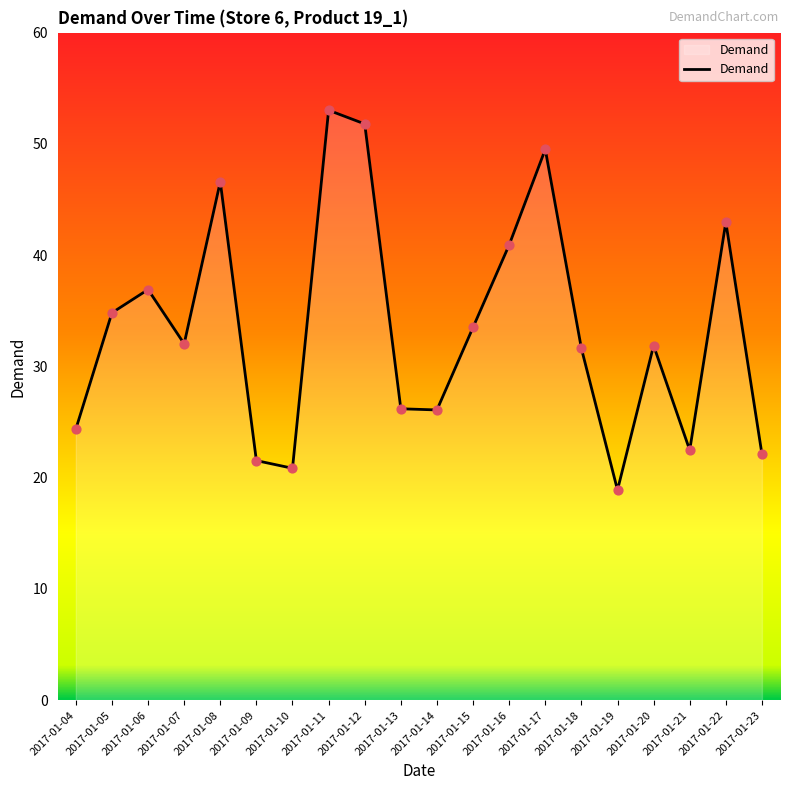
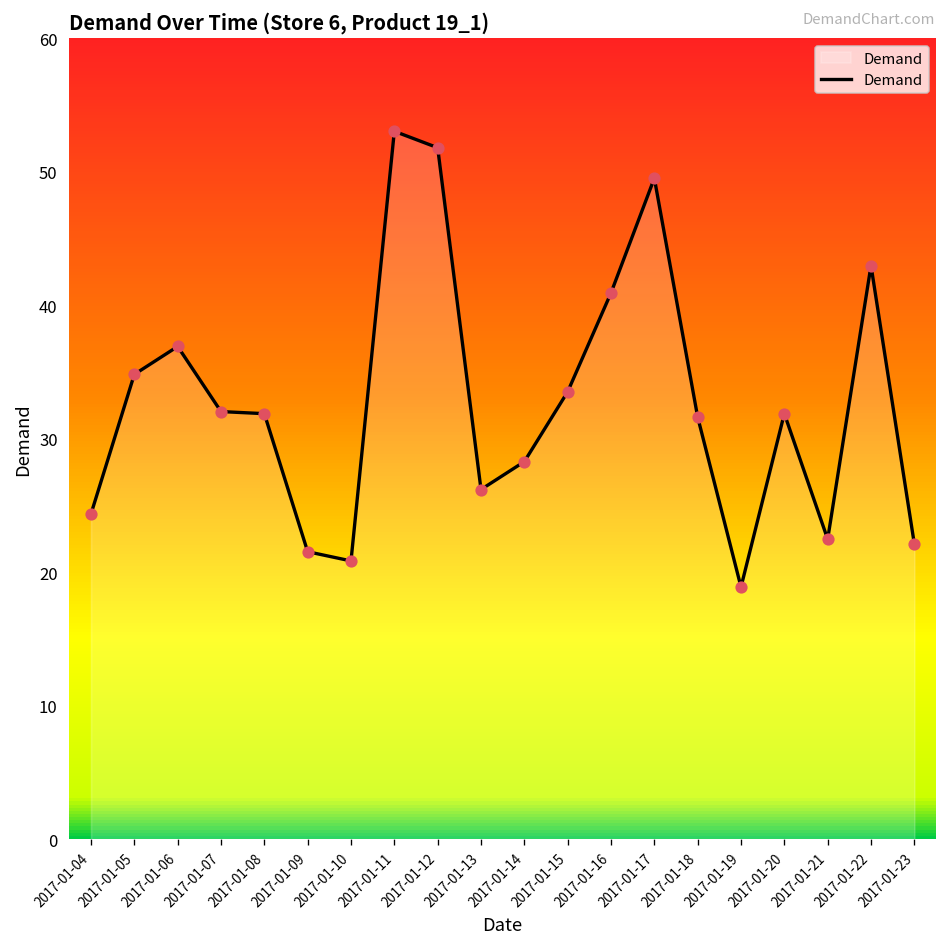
  {
    "2017-01-04": 24.4,
    "2017-01-05": 34.8,
    "2017-01-06": 36.9,
    "2017-01-07": 32.0,
-   "2017-01-08": 46.6,
+   "2017-01-08": 31.9,
    "2017-01-09": 21.5,
    "2017-01-10": 20.8,
    "2017-01-11": 53.0,
    "2017-01-12": 51.8,
    "2017-01-13": 26.2,
-   "2017-01-14": 26.1,
+   "2017-01-14": 28.3,
    "2017-01-15": 33.5,
    "2017-01-16": 40.9,
    "2017-01-17": 49.5,
    "2017-01-18": 31.6,
    "2017-01-19": 18.9,
    "2017-01-20": 31.9,
    "2017-01-21": 22.5,
    "2017-01-22": 43.0,
    "2017-01-23": 22.1
  }
